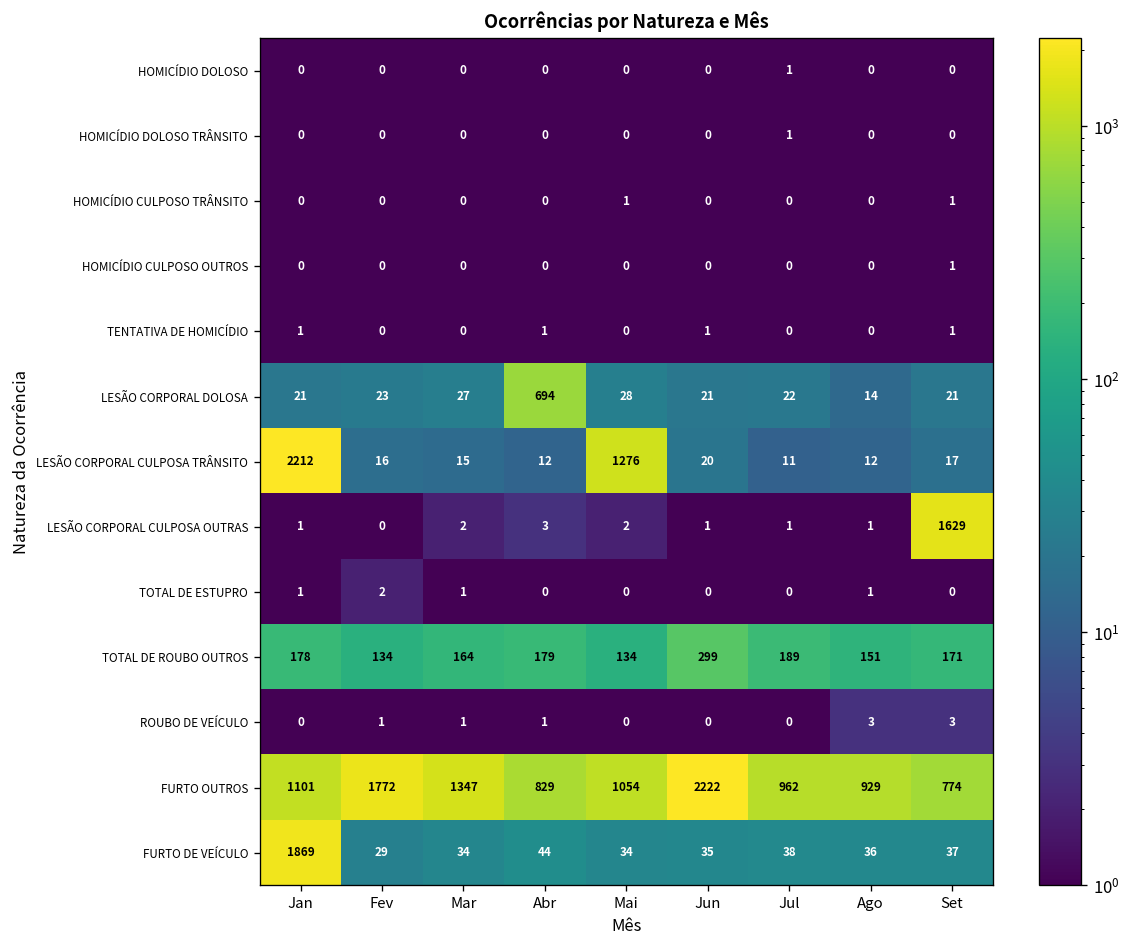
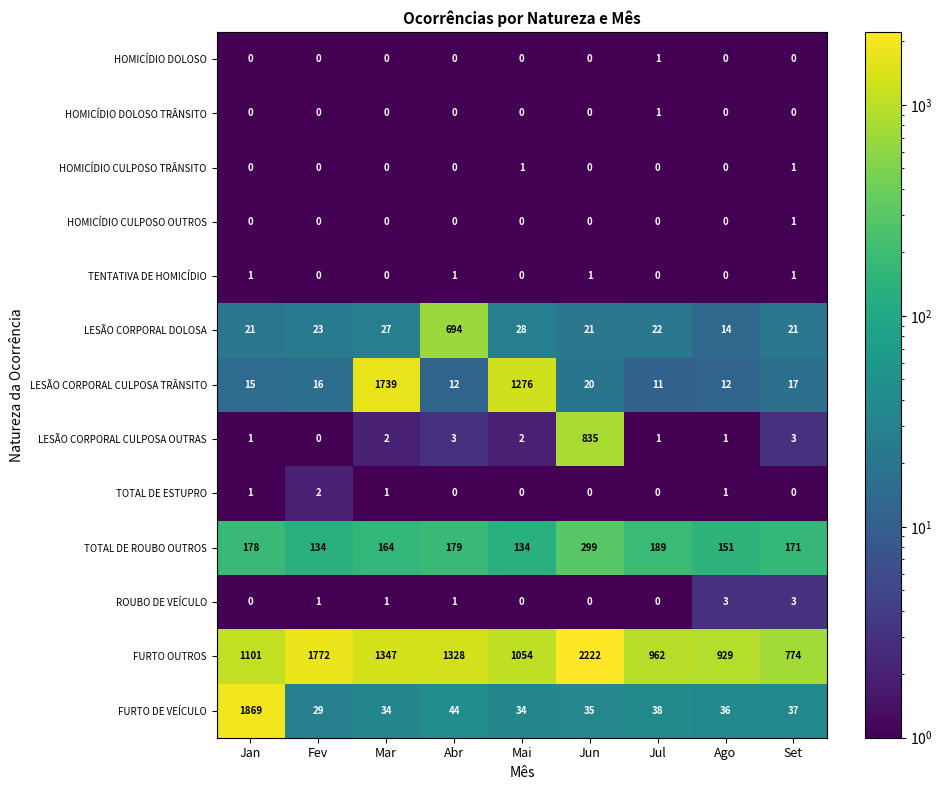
  {
    "HOMICÍDIO DOLOSO": {
      "Jan": 0,
      "Fev": 0,
      "Mar": 0,
      "Abr": 0,
      "Mai": 0,
      "Jun": 0,
      "Jul": 1,
      "Ago": 0,
      "Set": 0
    },
    "HOMICÍDIO DOLOSO TRÂNSITO": {
      "Jan": 0,
      "Fev": 0,
      "Mar": 0,
      "Abr": 0,
      "Mai": 0,
      "Jun": 0,
      "Jul": 1,
      "Ago": 0,
      "Set": 0
    },
    "HOMICÍDIO CULPOSO TRÂNSITO": {
      "Jan": 0,
      "Fev": 0,
      "Mar": 0,
      "Abr": 0,
      "Mai": 1,
      "Jun": 0,
      "Jul": 0,
      "Ago": 0,
      "Set": 1
    },
    "HOMICÍDIO CULPOSO OUTROS": {
      "Jan": 0,
      "Fev": 0,
      "Mar": 0,
      "Abr": 0,
      "Mai": 0,
      "Jun": 0,
      "Jul": 0,
      "Ago": 0,
      "Set": 1
    },
    "TENTATIVA DE HOMICÍDIO": {
      "Jan": 1,
      "Fev": 0,
      "Mar": 0,
      "Abr": 1,
      "Mai": 0,
      "Jun": 1,
      "Jul": 0,
      "Ago": 0,
      "Set": 1
    },
    "LESÃO CORPORAL DOLOSA": {
      "Jan": 21,
      "Fev": 23,
      "Mar": 27,
      "Abr": 694,
      "Mai": 28,
      "Jun": 21,
      "Jul": 22,
      "Ago": 14,
      "Set": 21
    },
    "LESÃO CORPORAL CULPOSA TRÂNSITO": {
-     "Jan": 2212,
+     "Jan": 15,
      "Fev": 16,
-     "Mar": 15,
+     "Mar": 1739,
      "Abr": 12,
      "Mai": 1276,
      "Jun": 20,
      "Jul": 11,
      "Ago": 12,
      "Set": 17
    },
    "LESÃO CORPORAL CULPOSA OUTRAS": {
      "Jan": 1,
      "Fev": 0,
      "Mar": 2,
      "Abr": 3,
      "Mai": 2,
-     "Jun": 1,
+     "Jun": 835,
      "Jul": 1,
      "Ago": 1,
-     "Set": 1629
+     "Set": 3
    },
    "TOTAL DE ESTUPRO": {
      "Jan": 1,
      "Fev": 2,
      "Mar": 1,
      "Abr": 0,
      "Mai": 0,
      "Jun": 0,
      "Jul": 0,
      "Ago": 1,
      "Set": 0
    },
    "TOTAL DE ROUBO OUTROS": {
      "Jan": 178,
      "Fev": 134,
      "Mar": 164,
      "Abr": 179,
      "Mai": 134,
      "Jun": 299,
      "Jul": 189,
      "Ago": 151,
      "Set": 171
    },
    "ROUBO DE VEÍCULO": {
      "Jan": 0,
      "Fev": 1,
      "Mar": 1,
      "Abr": 1,
      "Mai": 0,
      "Jun": 0,
      "Jul": 0,
      "Ago": 3,
      "Set": 3
    },
    "FURTO OUTROS": {
      "Jan": 1101,
      "Fev": 1772,
      "Mar": 1347,
-     "Abr": 829,
+     "Abr": 1328,
      "Mai": 1054,
      "Jun": 2222,
      "Jul": 962,
      "Ago": 929,
      "Set": 774
    },
    "FURTO DE VEÍCULO": {
      "Jan": 1869,
      "Fev": 29,
      "Mar": 34,
      "Abr": 44,
      "Mai": 34,
      "Jun": 35,
      "Jul": 38,
      "Ago": 36,
      "Set": 37
    }
  }
